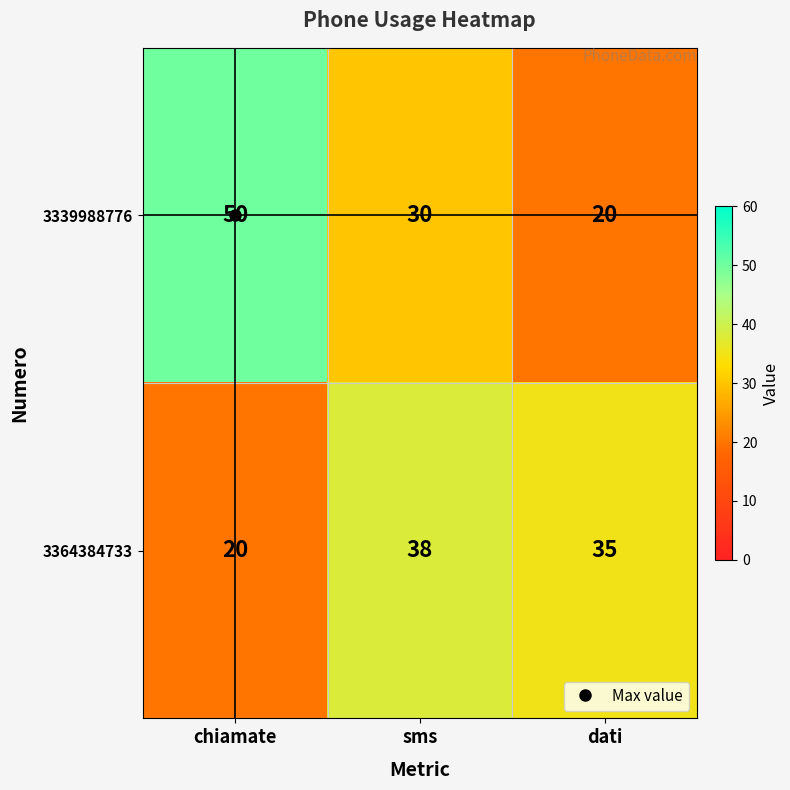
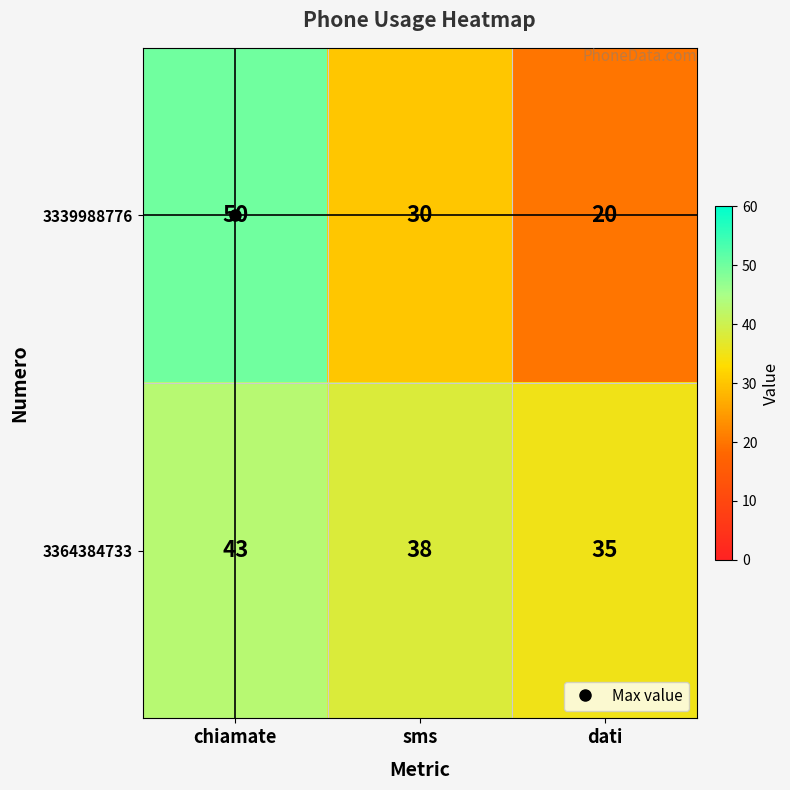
  {
    "3339988776": {
      "sms": 30
    },
    "3364384733": {
-     "chiamate": 20,
+     "chiamate": 43,
      "sms": 38,
      "dati": 35
    }
  }
